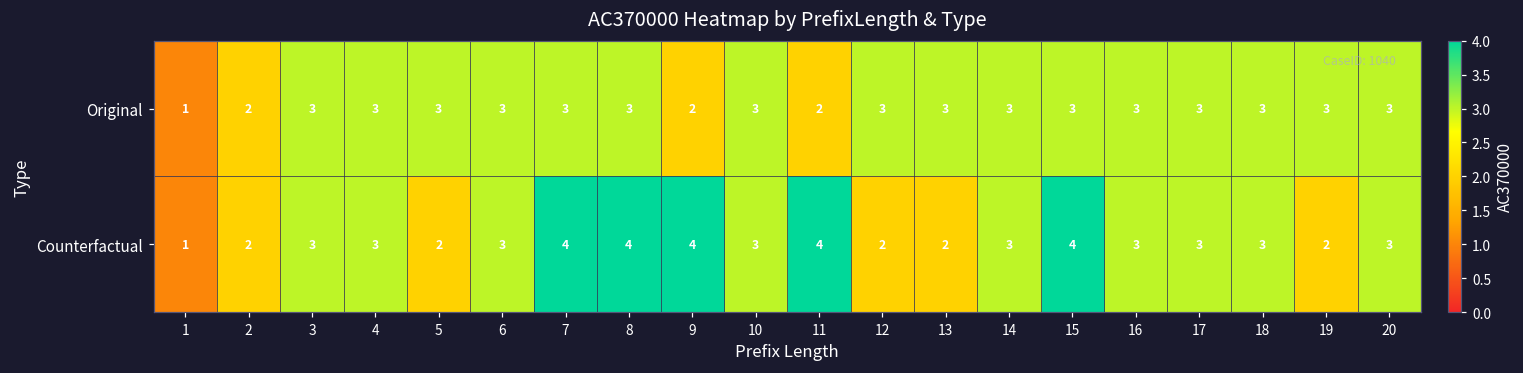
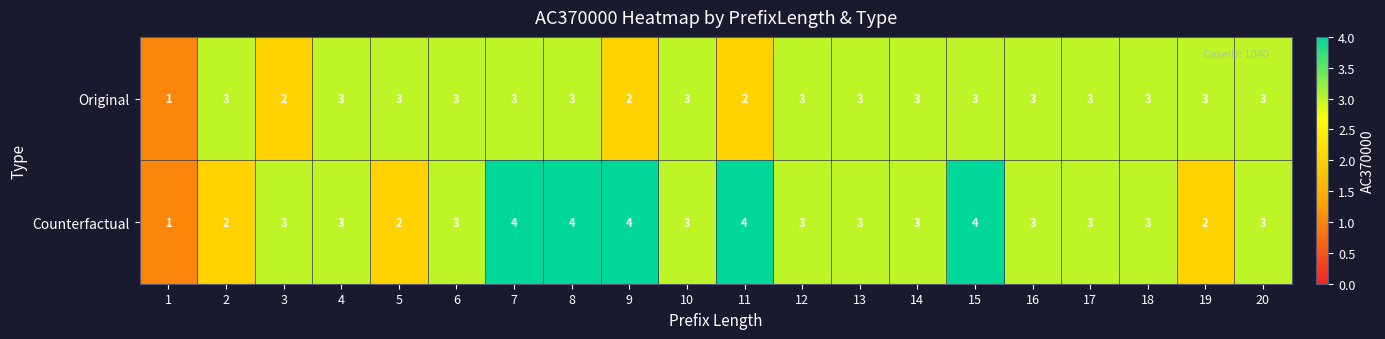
  {
    "Original": {
      "1": 1,
-     "2": 2,
-     "3": 3,
+     "2": 3,
+     "3": 2,
      "4": 3,
      "5": 3,
      "6": 3,
      "7": 3,
      "8": 3,
      "9": 2,
      "10": 3,
      "11": 2,
      "12": 3,
      "13": 3,
      "14": 3,
      "15": 3,
      "16": 3,
      "17": 3,
      "18": 3,
      "19": 3
    },
    "Counterfactual": {
      "1": 1,
      "2": 2,
      "3": 3,
      "4": 3,
      "5": 2,
      "6": 3,
      "7": 4,
      "8": 4,
      "9": 4,
      "10": 3,
      "11": 4,
-     "12": 2,
-     "13": 2,
+     "12": 3,
+     "13": 3,
      "14": 3,
      "15": 4,
      "16": 3,
      "17": 3,
      "18": 3,
      "19": 2,
      "20": 3
    }
  }
